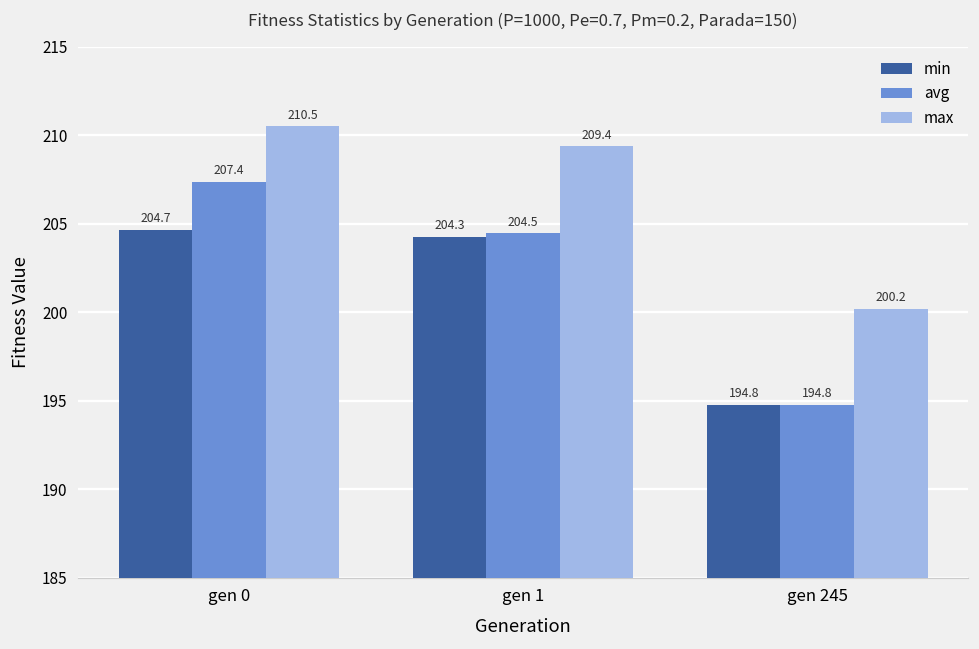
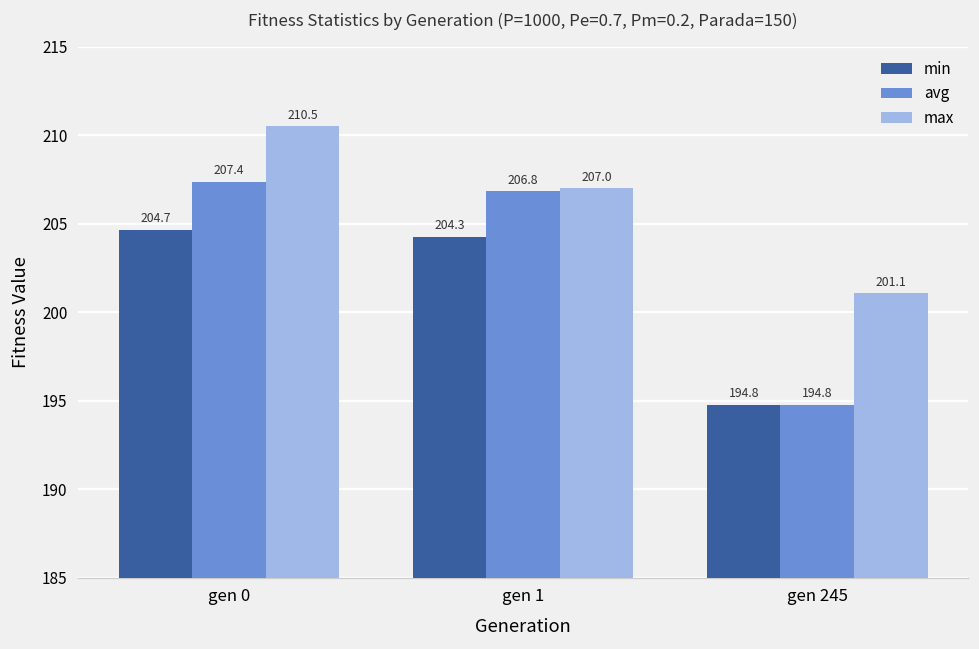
  {
    "min": {
      "gen 0": 204.7,
      "gen 1": 204.3,
      "gen 245": 194.8
    },
    "avg": {
      "gen 0": 207.4,
-     "gen 1": 204.5,
+     "gen 1": 206.8,
      "gen 245": 194.8
    },
    "max": {
      "gen 0": 210.5,
-     "gen 1": 209.4,
-     "gen 245": 200.2
+     "gen 1": 207.0,
+     "gen 245": 201.1
    }
  }
